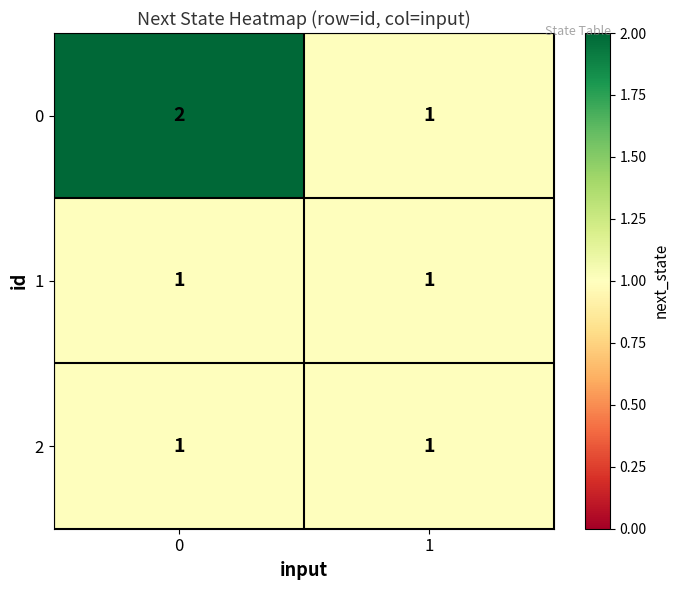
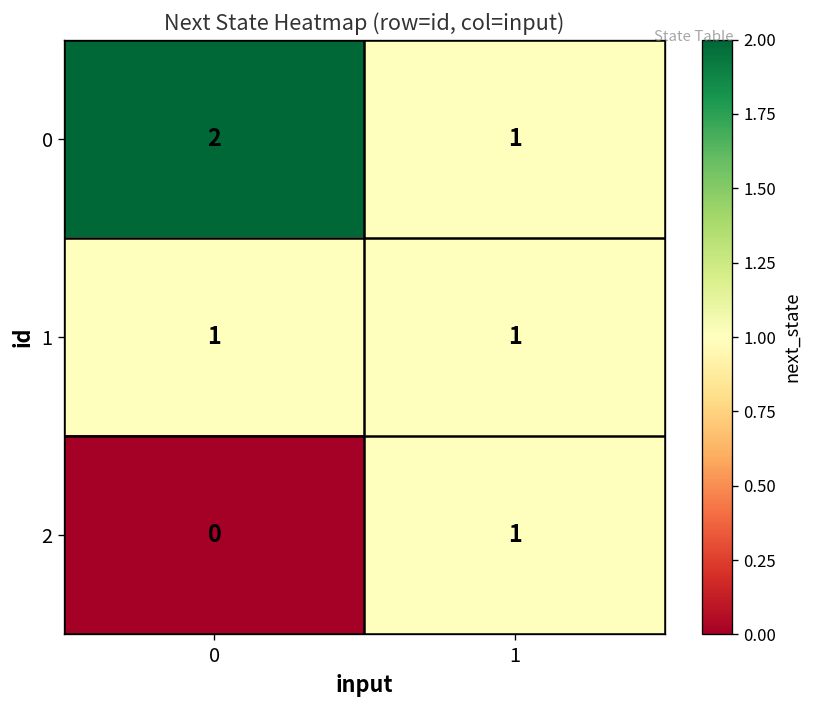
  {
    "0": {
      "0": 2,
      "1": 1
    },
    "1": {
      "0": 1,
      "1": 1
    },
    "2": {
-     "0": 1,
+     "0": 0,
      "1": 1
    }
  }
